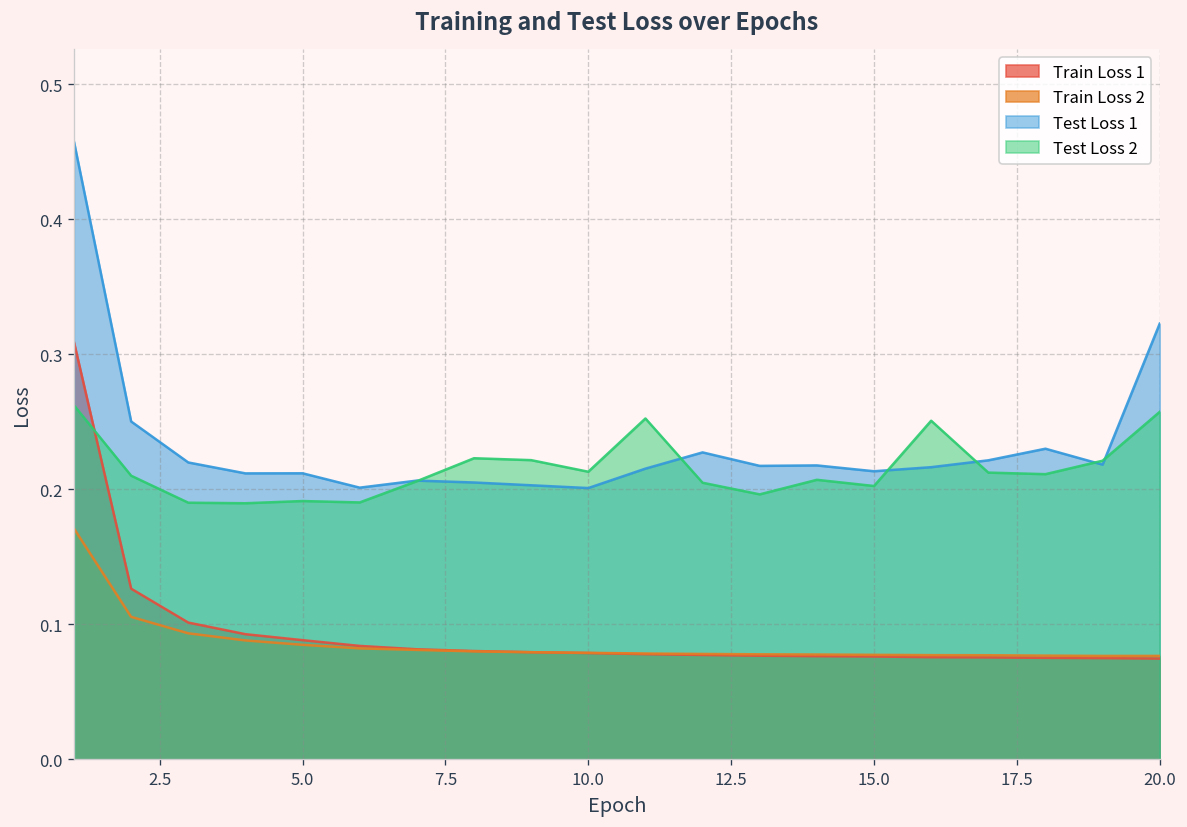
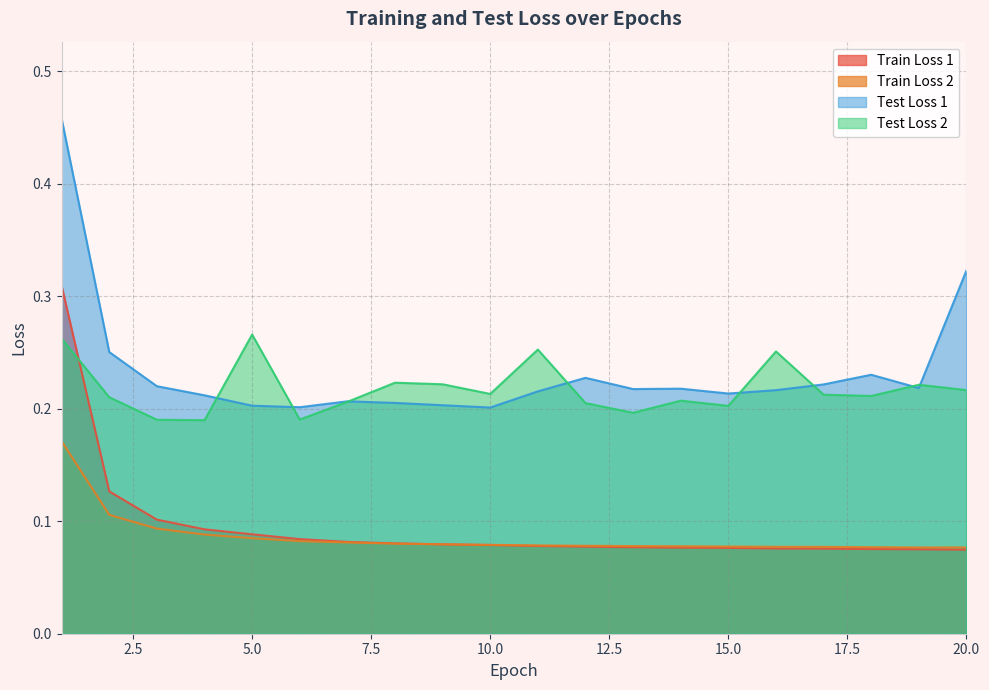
  {
    "Test Loss 1": {
-     "5.0": 0.212,
+     "5.0": 0.203,
      "10.0": 0.201,
      "15.0": 0.213,
      "20.0": 0.323
    },
    "Test Loss 2": {
-     "5.0": 0.191,
+     "5.0": 0.266,
      "10.0": 0.213,
      "15.0": 0.203,
-     "20.0": 0.257
+     "20.0": 0.216
    }
  }
